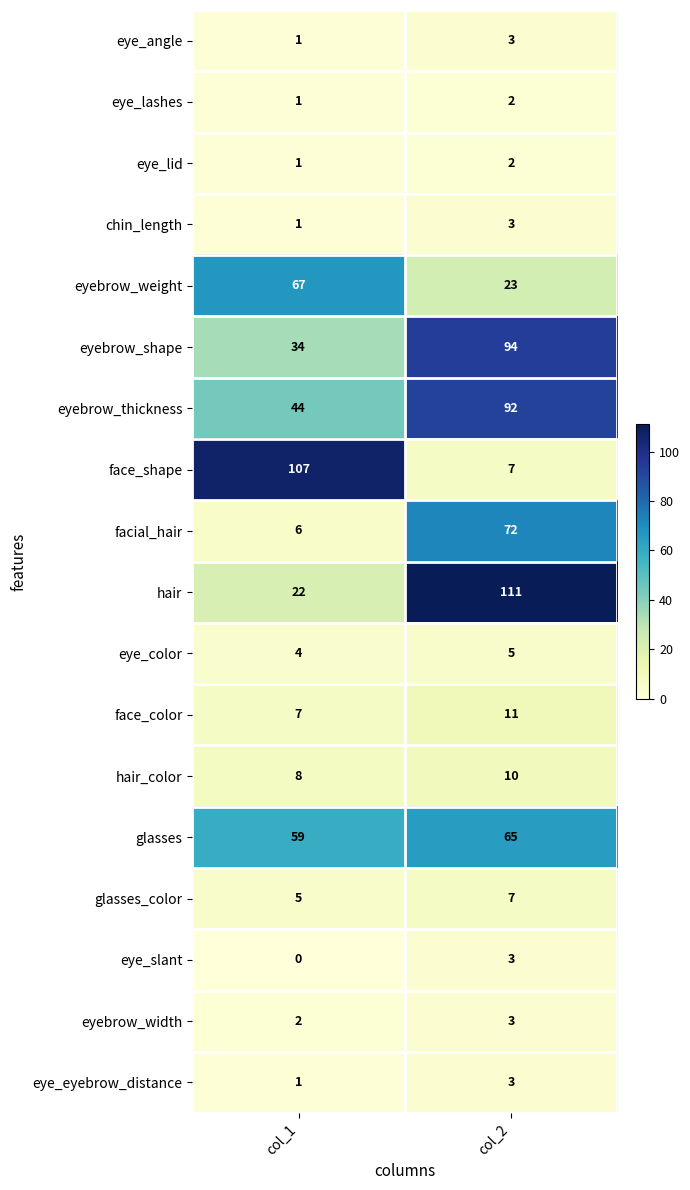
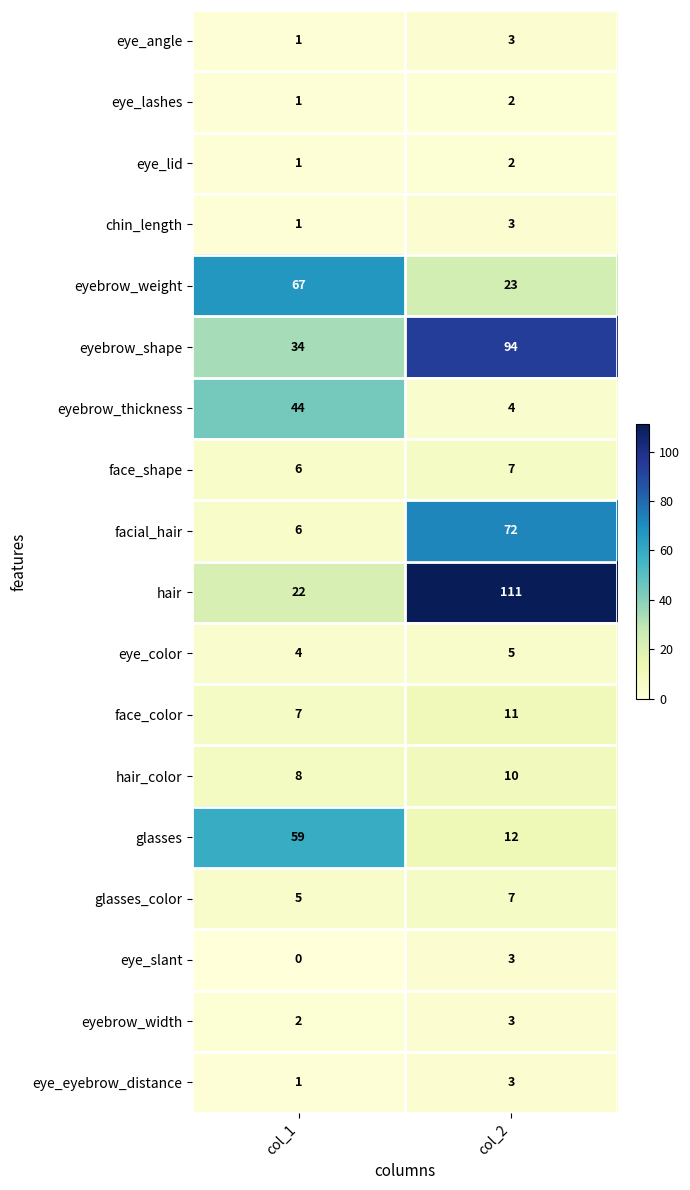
  {
    "eye_angle": {
      "col_1": 1,
      "col_2": 3
    },
    "eye_lashes": {
      "col_1": 1,
      "col_2": 2
    },
    "eye_lid": {
      "col_1": 1,
      "col_2": 2
    },
    "chin_length": {
      "col_1": 1,
      "col_2": 3
    },
    "eyebrow_weight": {
      "col_1": 67,
      "col_2": 23
    },
    "eyebrow_shape": {
      "col_1": 34,
      "col_2": 94
    },
    "eyebrow_thickness": {
      "col_1": 44,
-     "col_2": 92
+     "col_2": 4
    },
    "face_shape": {
-     "col_1": 107,
+     "col_1": 6,
      "col_2": 7
    },
    "facial_hair": {
      "col_1": 6,
      "col_2": 72
    },
    "hair": {
      "col_1": 22,
      "col_2": 111
    },
    "eye_color": {
      "col_1": 4,
      "col_2": 5
    },
    "face_color": {
      "col_1": 7,
      "col_2": 11
    },
    "hair_color": {
      "col_1": 8,
      "col_2": 10
    },
    "glasses": {
      "col_1": 59,
-     "col_2": 65
+     "col_2": 12
    },
    "glasses_color": {
      "col_1": 5,
      "col_2": 7
    },
    "eye_slant": {
      "col_1": 0,
      "col_2": 3
    },
    "eyebrow_width": {
      "col_1": 2,
      "col_2": 3
    },
    "eye_eyebrow_distance": {
      "col_1": 1,
      "col_2": 3
    }
  }
